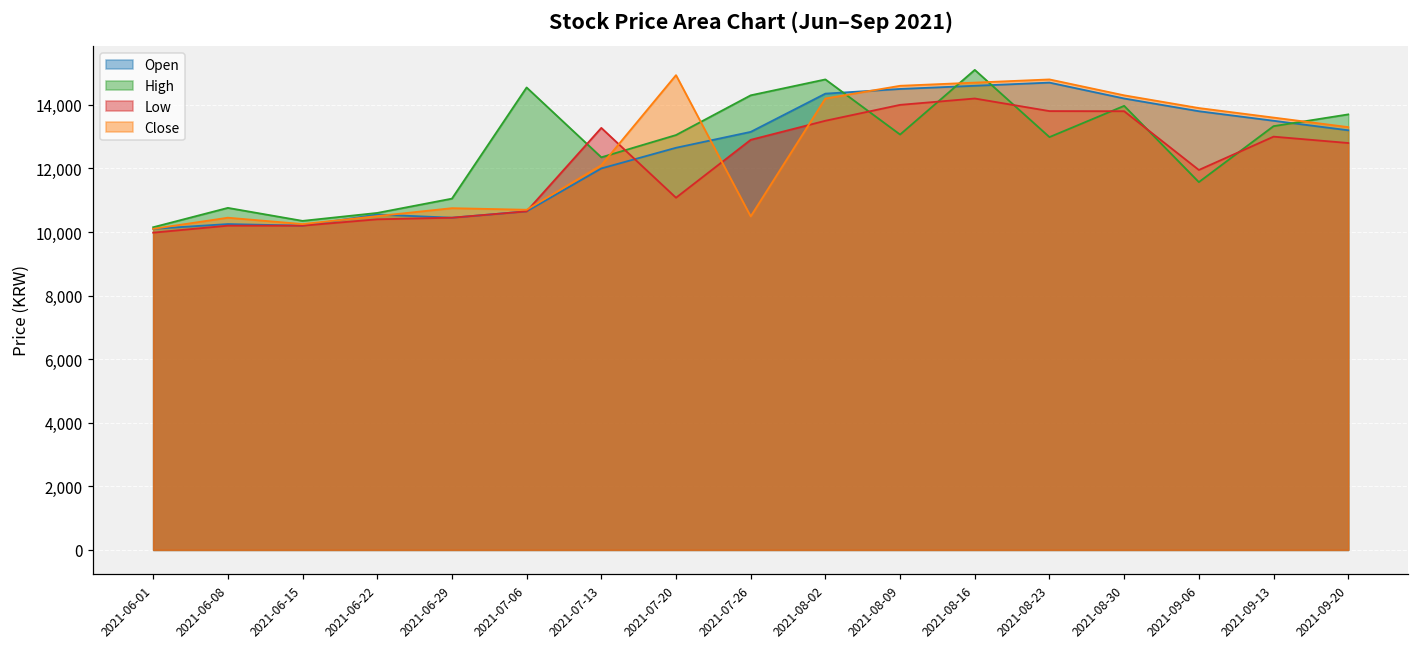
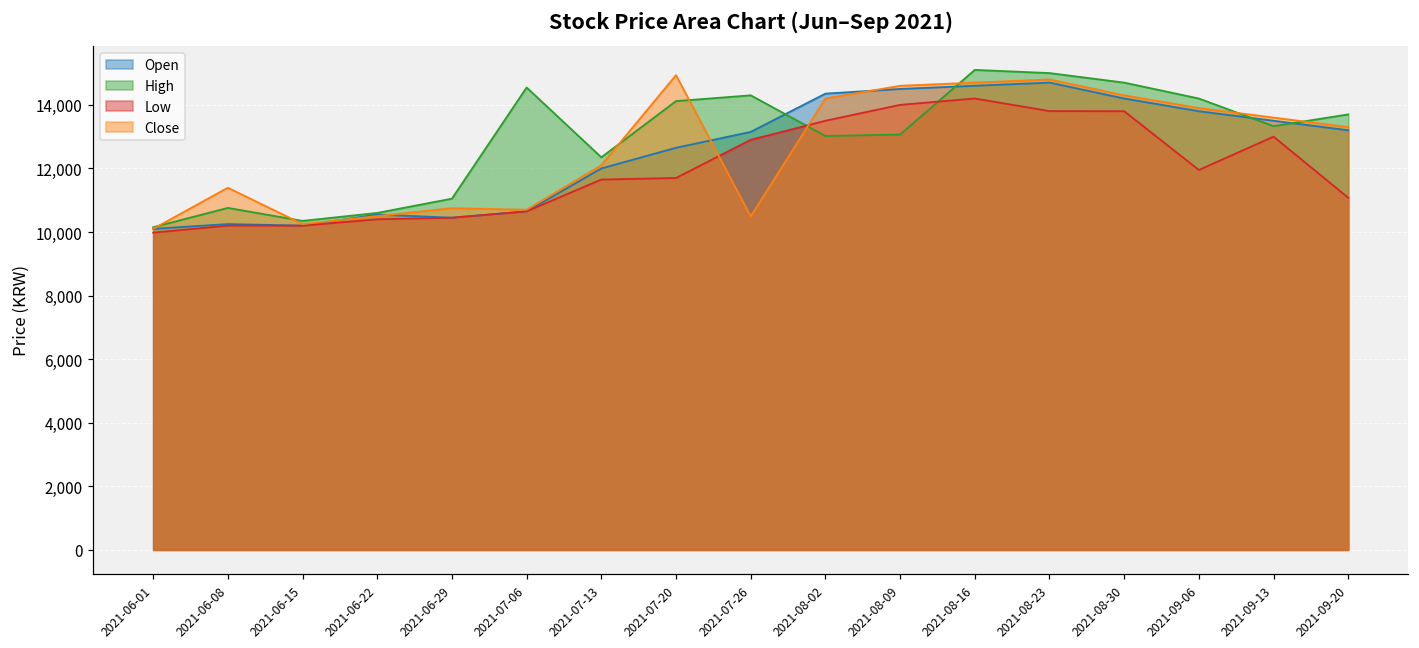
  {
    "Open": {
      "2021-07-13": "12,000",
      "2021-07-20": "12,700",
      "2021-07-26": "13,200",
      "2021-08-02": "14,400",
      "2021-08-09": "14,500",
      "2021-08-16": "14,600",
      "2021-08-23": "14,700",
      "2021-08-30": "14,200",
      "2021-09-06": "13,800",
      "2021-09-13": "13,500",
      "2021-09-20": "13,200"
    },
    "High": {
      "2021-06-08": "10,800",
      "2021-06-15": "10,400",
      "2021-06-29": "11,100",
      "2021-07-06": "14,500",
      "2021-07-13": "12,400",
-     "2021-07-20": "13,100",
+     "2021-07-20": "14,100",
      "2021-07-26": "14,300",
-     "2021-08-02": "14,800",
+     "2021-08-02": "13,000",
      "2021-08-09": "13,100",
      "2021-08-16": "15,100",
-     "2021-08-23": "13,000",
-     "2021-08-30": "14,000",
-     "2021-09-06": "11,600",
+     "2021-08-23": "15,000",
+     "2021-08-30": "14,700",
+     "2021-09-06": "14,200",
      "2021-09-13": "13,300",
      "2021-09-20": "13,700"
    },
    "Low": {
      "2021-06-01": "10,000",
      "2021-06-22": "10,400",
-     "2021-07-13": "13,300",
-     "2021-07-20": "11,100",
+     "2021-07-13": "11,700",
+     "2021-07-20": "11,700",
      "2021-07-26": "12,900",
      "2021-08-02": "13,500",
      "2021-08-09": "14,000",
      "2021-08-16": "14,200",
      "2021-08-23": "13,800",
      "2021-08-30": "13,800",
      "2021-09-06": "12,000",
      "2021-09-13": "13,000",
-     "2021-09-20": "12,800"
+     "2021-09-20": "11,100"
    },
    "Close": {
-     "2021-06-08": "10,500",
+     "2021-06-08": "11,400",
      "2021-06-29": "10,800",
      "2021-07-13": "12,100",
      "2021-07-20": "14,900",
      "2021-07-26": "10,500",
      "2021-08-02": "14,200",
      "2021-08-09": "14,600",
      "2021-08-16": "14,700",
      "2021-08-23": "14,800",
      "2021-08-30": "14,300",
      "2021-09-06": "13,900",
      "2021-09-13": "13,600",
      "2021-09-20": "13,300"
    }
  }
